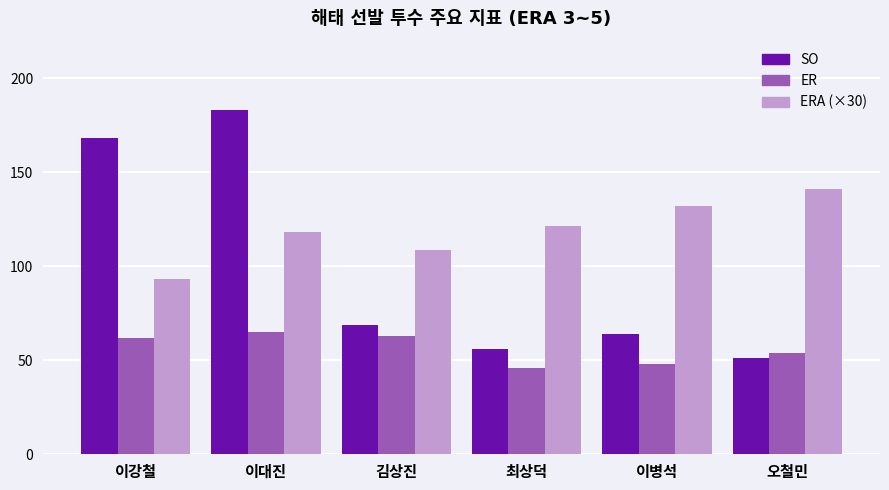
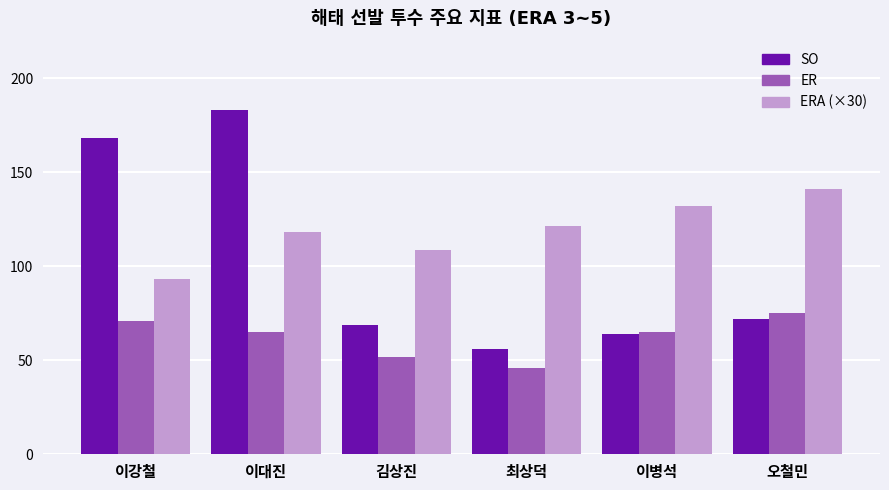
  {
    "SO": {
      "이강철": 168,
      "이대진": 183,
      "김상진": 69,
      "최상덕": 56,
      "이병석": 64,
-     "오철민": 51
+     "오철민": 72
    },
    "ER": {
-     "이강철": 62,
+     "이강철": 71,
      "이대진": 65,
-     "김상진": 63,
+     "김상진": 52,
      "최상덕": 46,
-     "이병석": 48,
-     "오철민": 54
+     "이병석": 65,
+     "오철민": 75
    },
    "ERA (×30)": {
      "이강철": 93,
      "이대진": 118,
      "김상진": 109,
      "최상덕": 121,
      "이병석": 132,
      "오철민": 141
    }
  }
